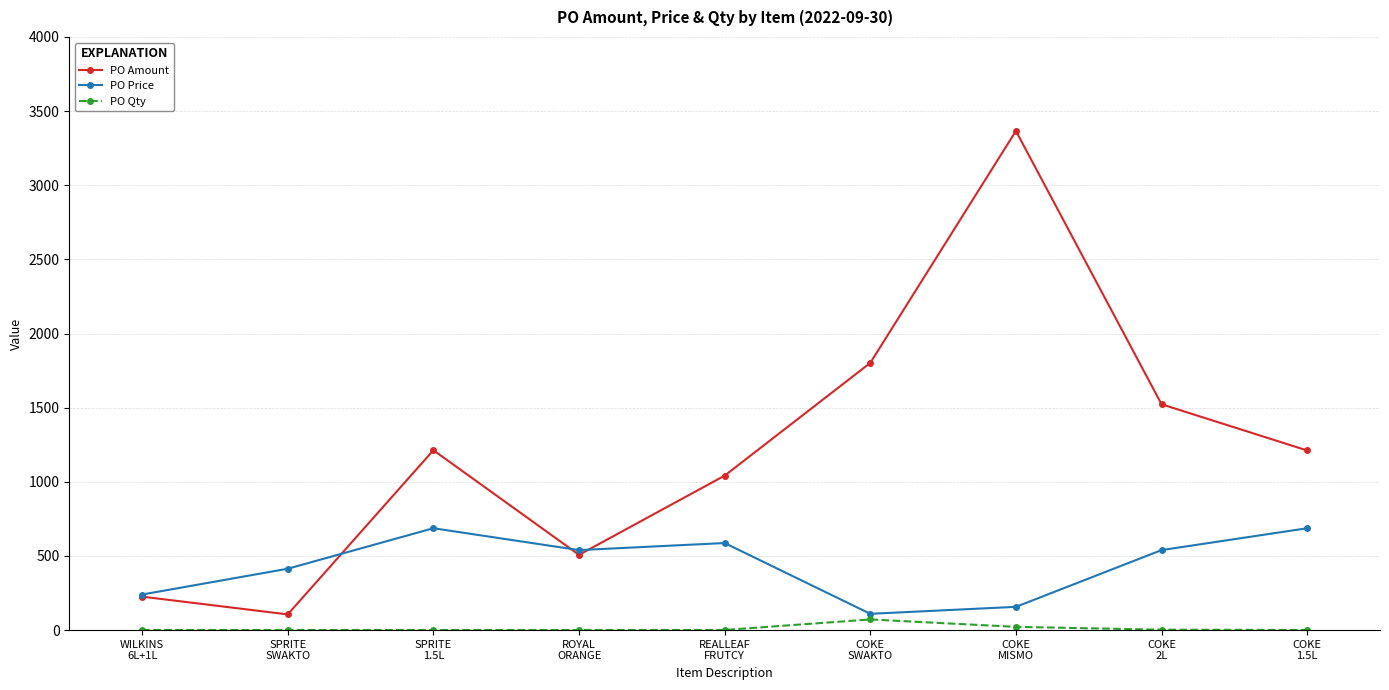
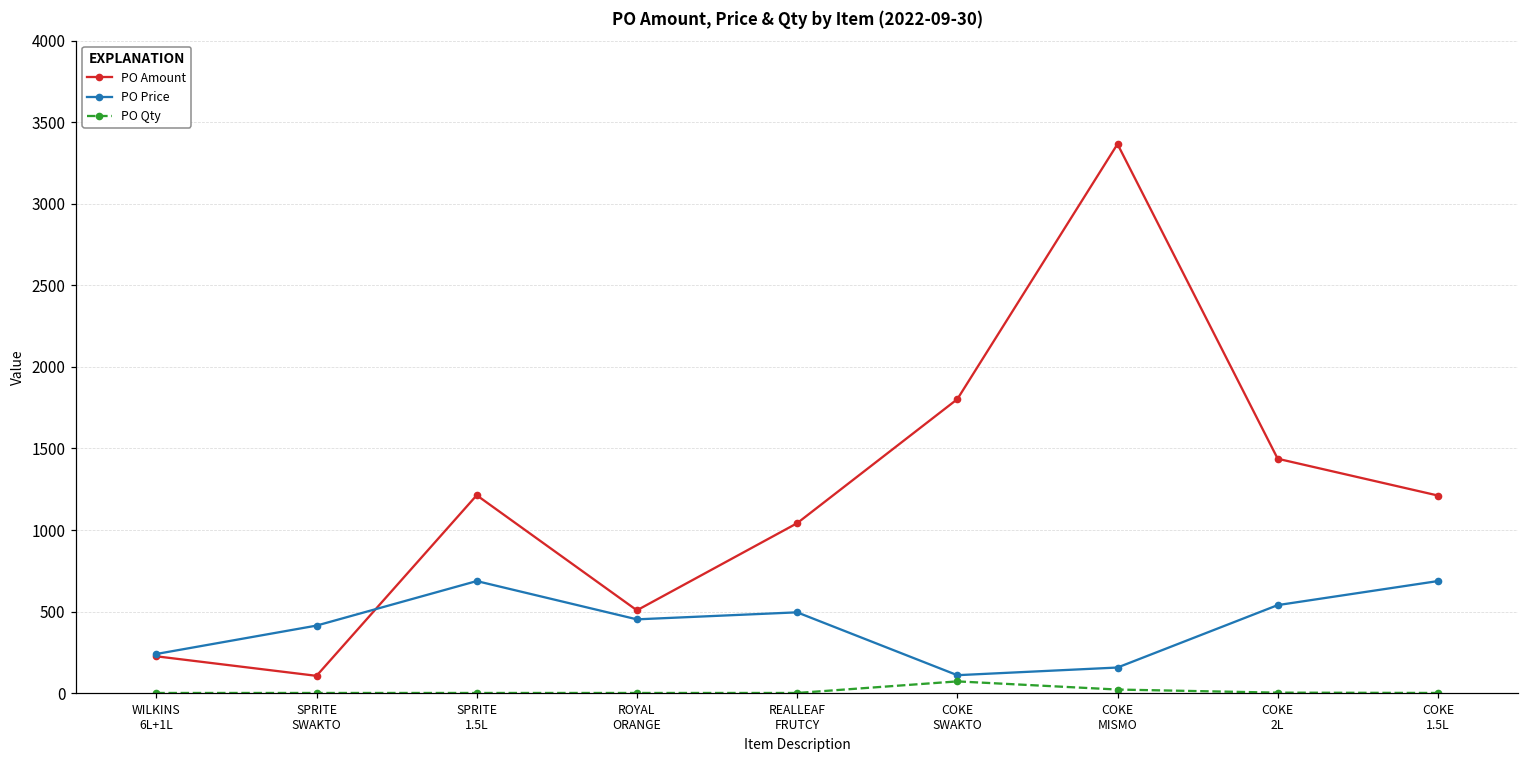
  {
    "PO Amount": {
      "SPRITE SWAKTO": 110,
      "SPRITE 1.5L": 1210,
      "ROYAL ORANGE": 510,
      "REALLEAF FRUTCY": 1040,
      "COKE SWAKTO": 1800,
      "COKE MISMO": 3370,
-     "COKE 2L": 1520,
+     "COKE 2L": 1440,
      "COKE 1.5L": 1210
    },
    "PO Price": {
      "SPRITE SWAKTO": 410,
      "SPRITE 1.5L": 690,
-     "ROYAL ORANGE": 540,
-     "REALLEAF FRUTCY": 590,
+     "ROYAL ORANGE": 450,
+     "REALLEAF FRUTCY": 500,
      "COKE SWAKTO": 110,
      "COKE MISMO": 160,
      "COKE 2L": 540,
      "COKE 1.5L": 690
    },
    "PO Qty": {
      "WILKINS 6L+1L": 0,
      "SPRITE SWAKTO": 0,
      "SPRITE 1.5L": 0,
      "ROYAL ORANGE": 0,
      "REALLEAF FRUTCY": 0,
      "COKE SWAKTO": 70,
      "COKE MISMO": 20,
      "COKE 2L": 0,
      "COKE 1.5L": 0
    }
  }
